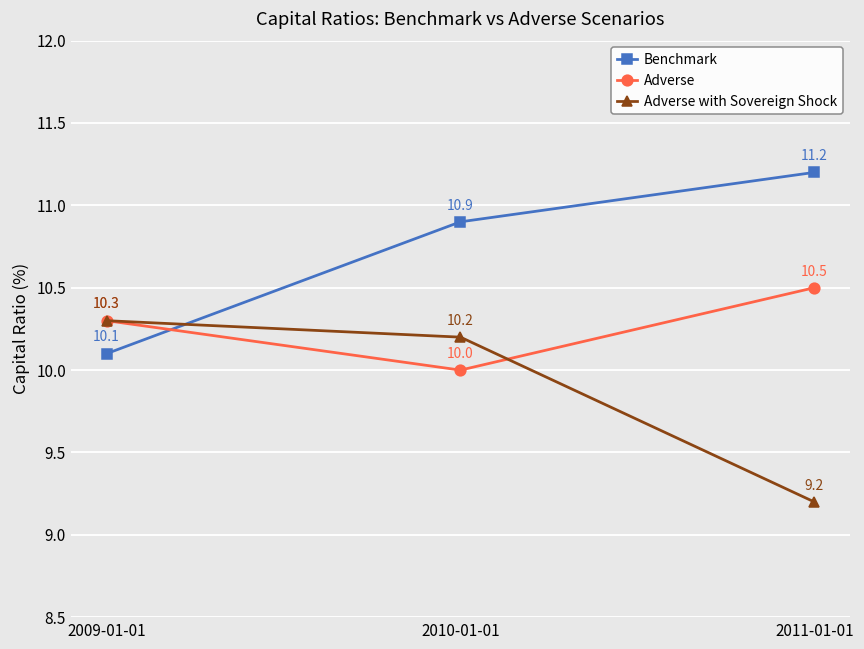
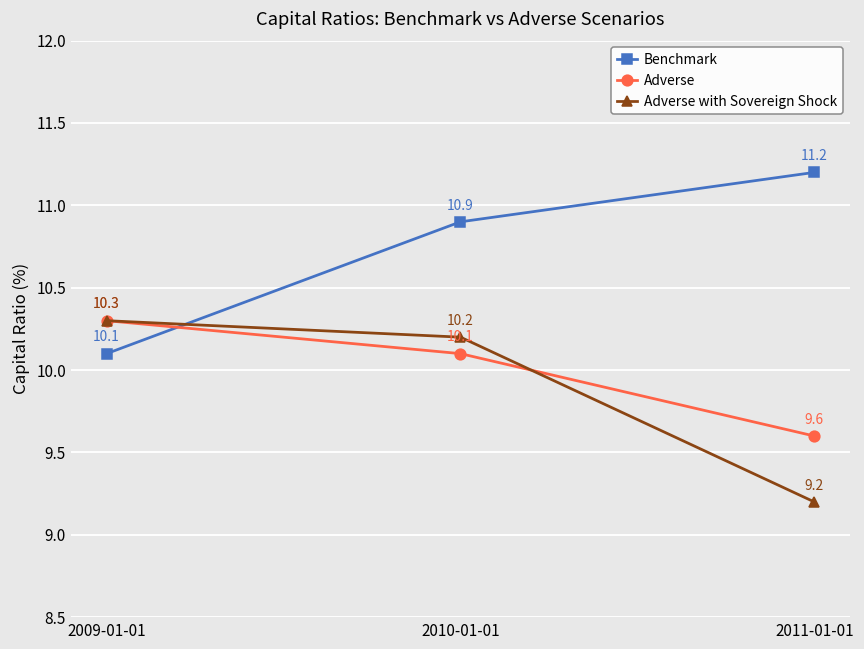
  {
    "Benchmark": {
      "2009-01-01": 10.1,
      "2010-01-01": 10.9,
      "2011-01-01": 11.2
    },
    "Adverse": {
-     "2010-01-01": 10.0,
-     "2011-01-01": 10.5
+     "2010-01-01": 10.1,
+     "2011-01-01": 9.6
    },
    "Adverse with Sovereign Shock": {
      "2010-01-01": 10.2,
      "2011-01-01": 9.2
    }
  }
